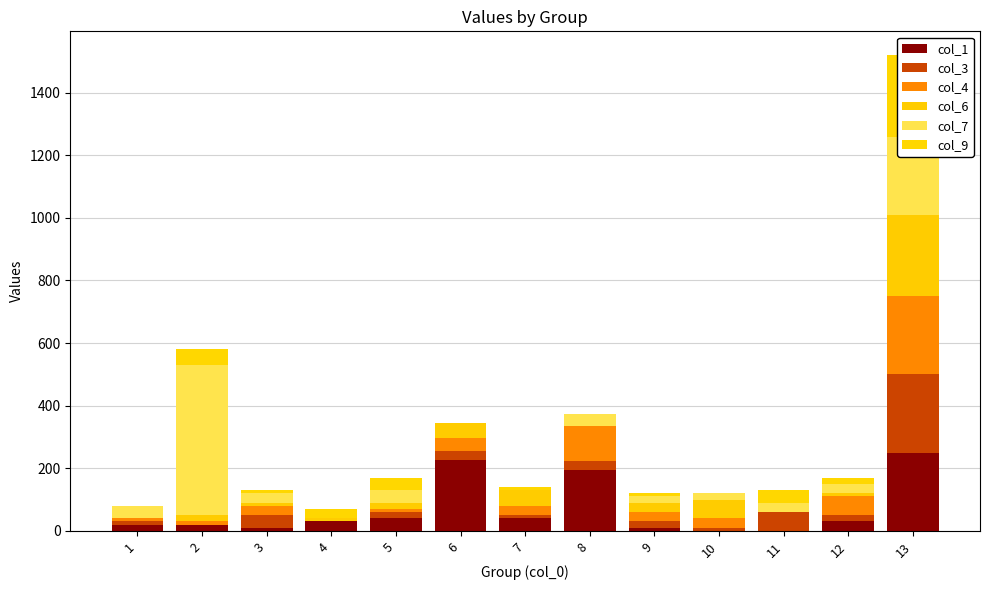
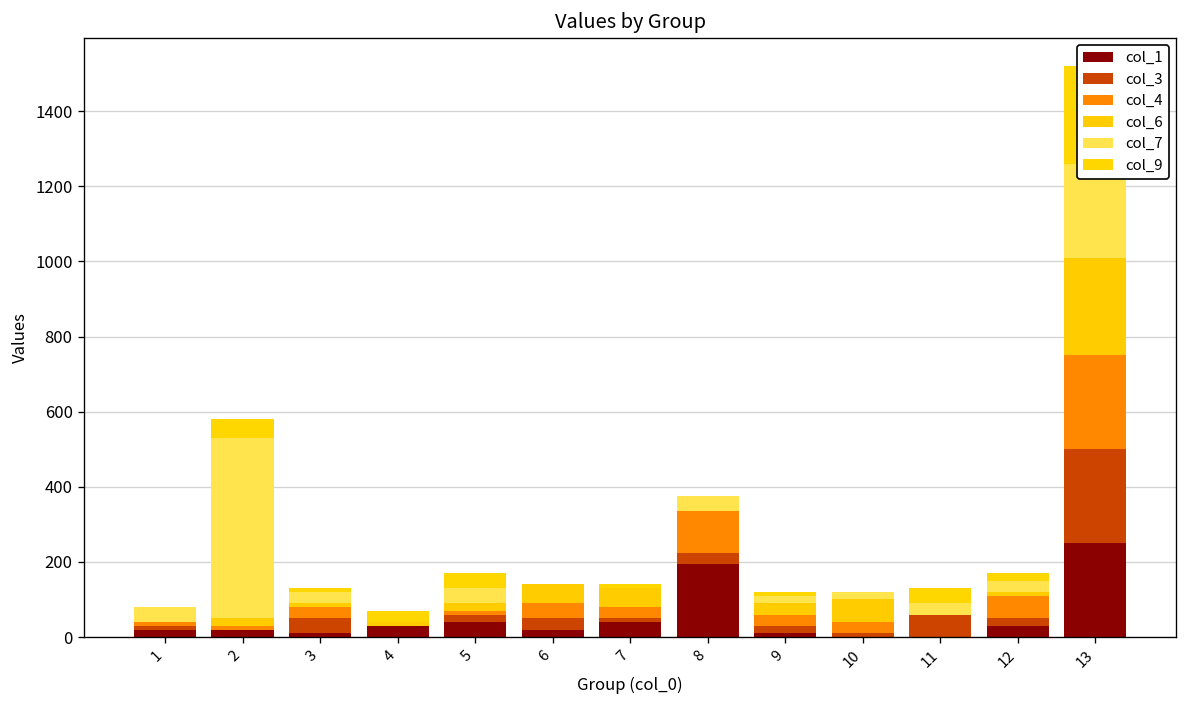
  {
    "col_1": {
      "1": 20,
      "2": 20,
      "3": 10,
      "4": 30,
      "5": 40,
-     "6": 230,
+     "6": 20,
      "7": 40,
      "8": 190,
      "9": 10,
      "10": 0,
      "11": 0,
      "12": 30,
      "13": 250
    },
    "col_3": {
      "1": 10,
      "2": 0,
      "3": 40,
      "4": 0,
      "5": 20,
      "6": 30,
      "7": 10,
      "8": 30,
      "9": 20,
      "10": 10,
      "11": 60,
      "12": 20,
      "13": 250
    },
    "col_4": {
      "1": 10,
      "2": 10,
      "3": 30,
      "4": 0,
      "5": 10,
      "6": 40,
      "7": 30,
      "8": 110,
      "9": 30,
      "10": 30,
      "11": 0,
      "12": 60,
      "13": 250
    },
    "col_7": {
      "1": 40,
      "2": 480,
      "3": 30,
      "4": 0,
      "5": 40,
      "6": 0,
      "7": 0,
      "8": 40,
      "9": 20,
      "10": 20,
      "11": 30,
      "12": 30
    }
  }
